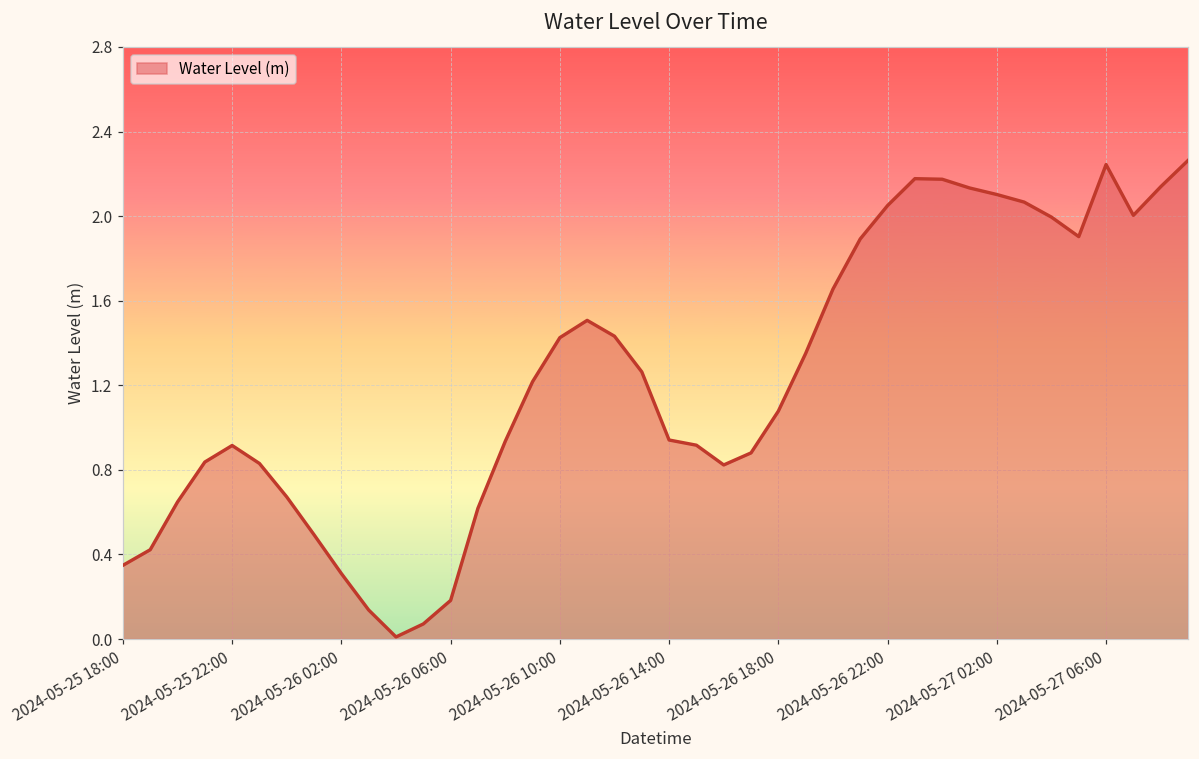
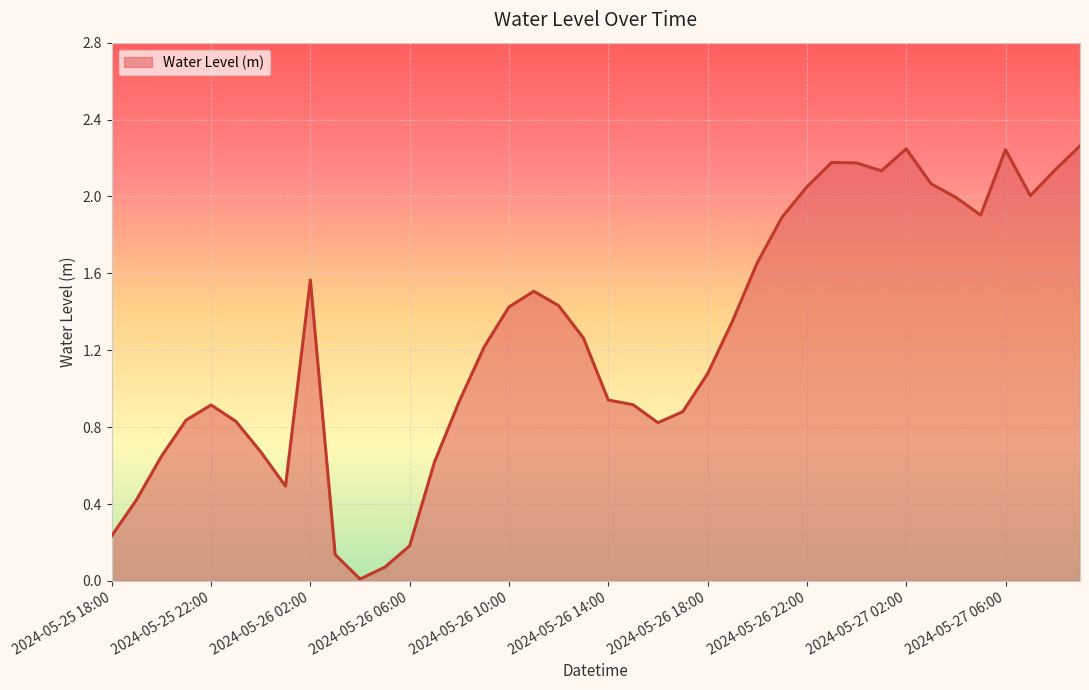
  {
-   "2024-05-25 18:00": 0.35,
+   "2024-05-25 18:00": 0.23,
    "2024-05-25 22:00": 0.92,
-   "2024-05-26 02:00": 0.31,
+   "2024-05-26 02:00": 1.57,
    "2024-05-26 06:00": 0.18,
    "2024-05-26 10:00": 1.43,
    "2024-05-26 14:00": 0.94,
    "2024-05-26 18:00": 1.08,
    "2024-05-26 22:00": 2.05,
-   "2024-05-27 02:00": 2.10,
+   "2024-05-27 02:00": 2.25,
    "2024-05-27 06:00": 2.24
  }
